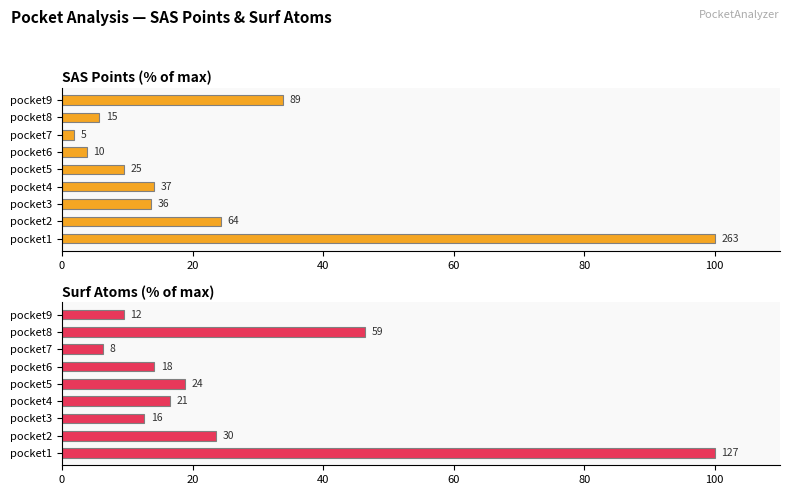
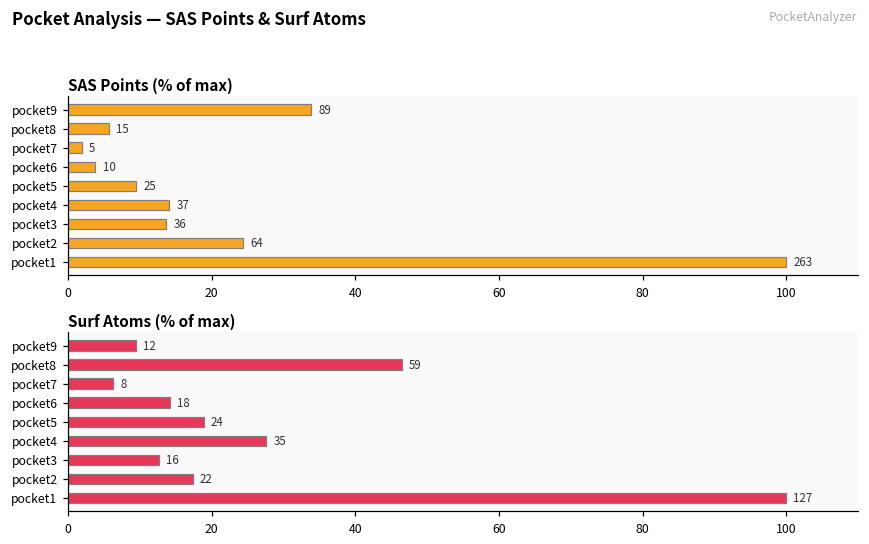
  {
    "SAS Points (% of max)": {
      "pocket5": 10
    },
    "Surf Atoms (% of max)": {
-     "pocket4": 21,
-     "pocket2": 30
+     "pocket4": 35,
+     "pocket2": 22
    }
  }
